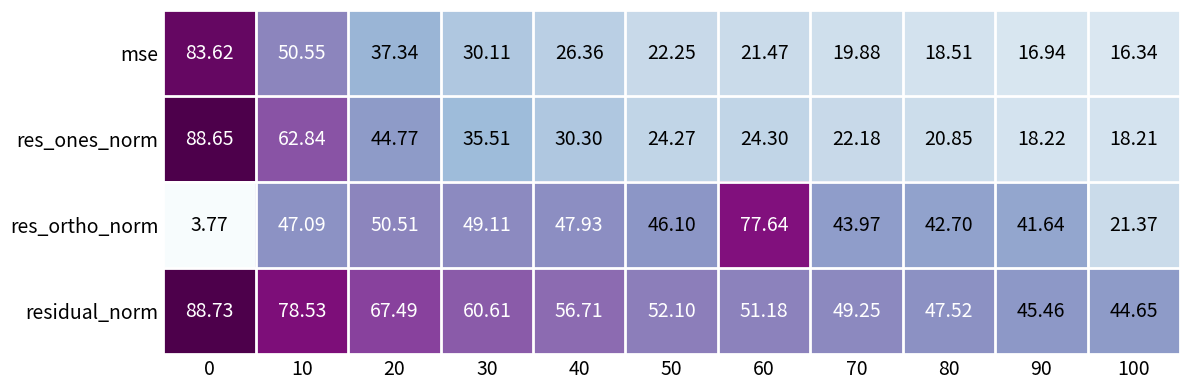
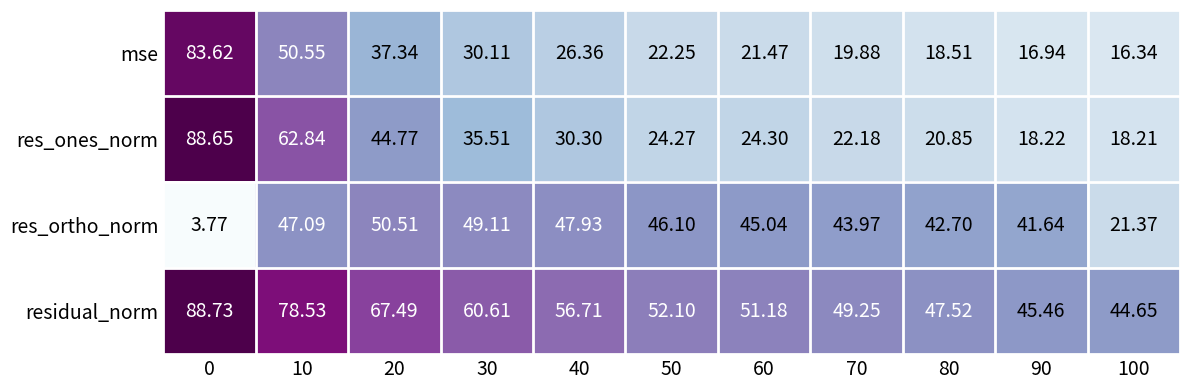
  {
    "mse": {
      "0": 83.62,
      "10": 50.55,
      "20": 37.34,
      "30": 30.11,
      "40": 26.36,
      "50": 22.25,
      "60": 21.47,
      "70": 19.88,
      "80": 18.51,
      "90": 16.94,
      "100": 16.34
    },
    "res_ones_norm": {
      "0": 88.65,
      "10": 62.84,
      "20": 44.77,
      "30": 35.51,
      "40": 30.30,
      "50": 24.27,
      "60": 24.30,
      "70": 22.18,
      "80": 20.85,
      "90": 18.22,
      "100": 18.21
    },
    "res_ortho_norm": {
      "0": 3.77,
      "10": 47.09,
      "20": 50.51,
      "30": 49.11,
      "40": 47.93,
      "50": 46.10,
-     "60": 77.64,
+     "60": 45.04,
      "70": 43.97,
      "80": 42.70,
      "90": 41.64,
      "100": 21.37
    },
    "residual_norm": {
      "0": 88.73,
      "10": 78.53,
      "20": 67.49,
      "30": 60.61,
      "40": 56.71,
      "50": 52.10,
      "60": 51.18,
      "70": 49.25,
      "80": 47.52,
      "90": 45.46,
      "100": 44.65
    }
  }
